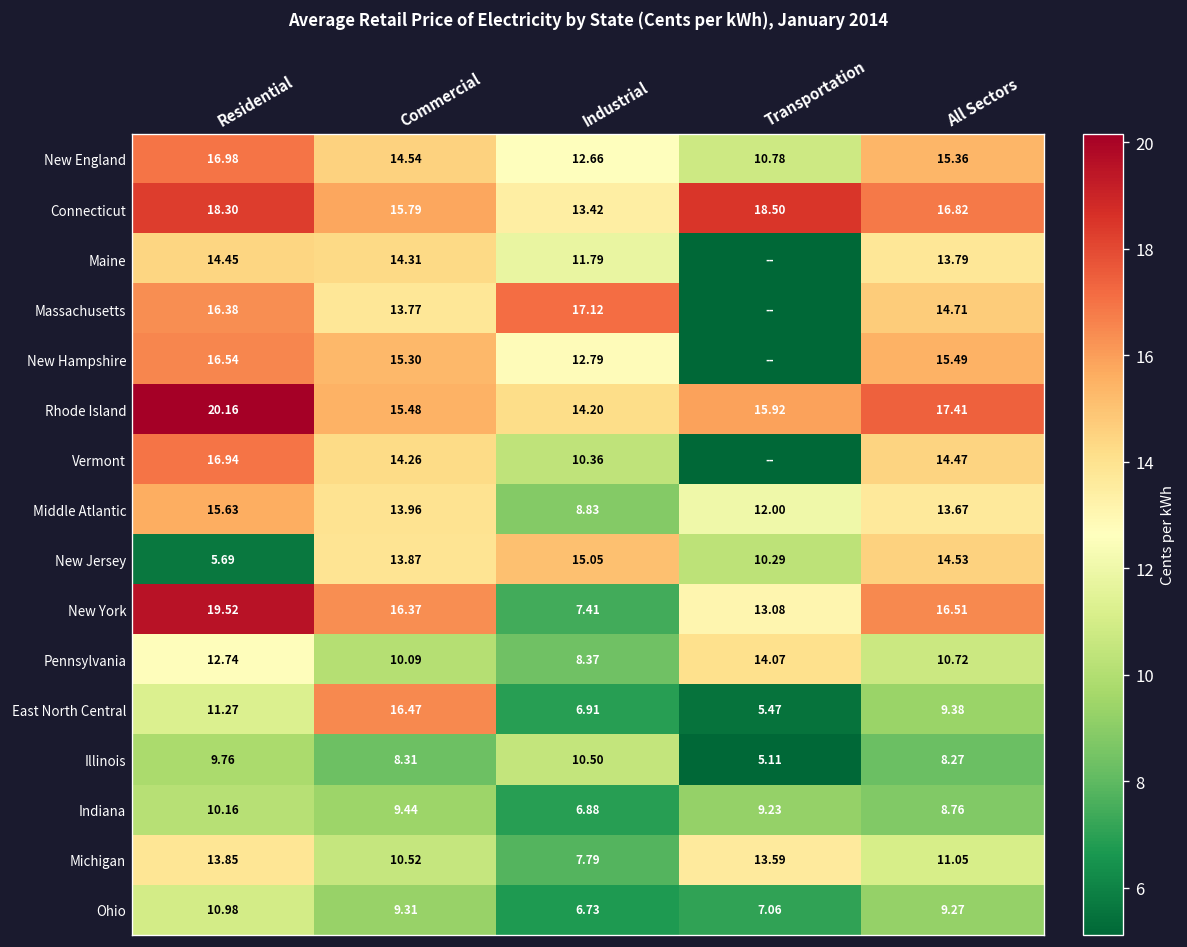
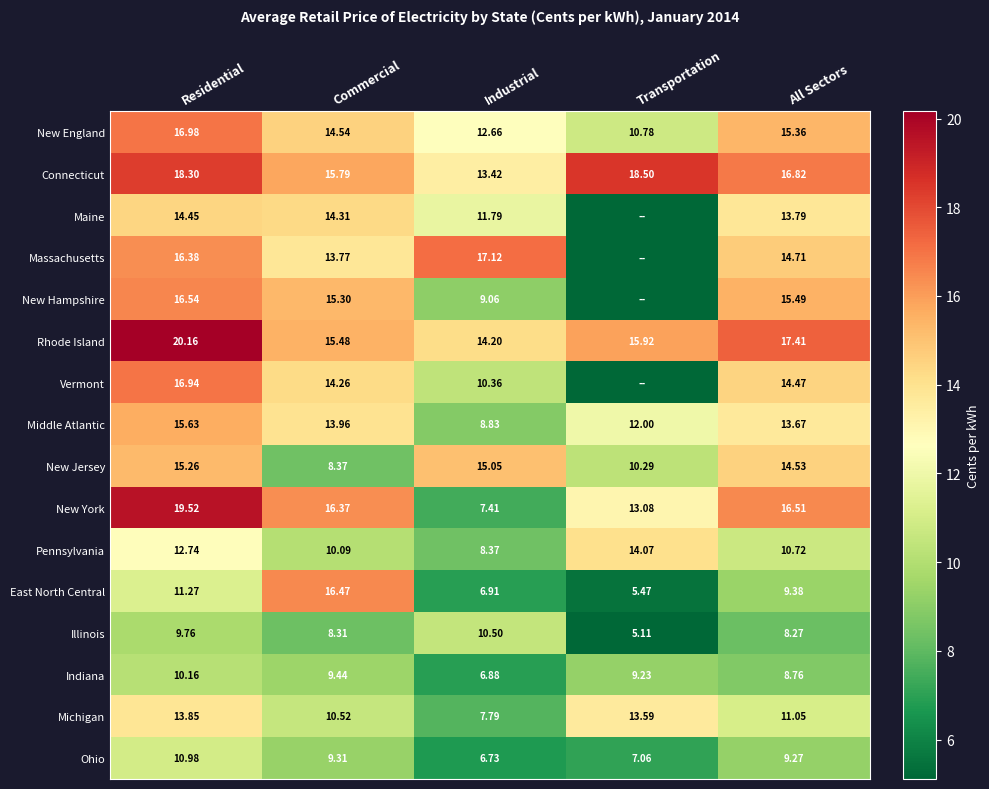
  {
    "New England": {
      "Residential": 16.98,
      "Commercial": 14.54,
      "Industrial": 12.66,
      "Transportation": 10.78,
      "All Sectors": 15.36
    },
    "Connecticut": {
      "Residential": 18.30,
      "Commercial": 15.79,
      "Industrial": 13.42,
      "Transportation": 18.50,
      "All Sectors": 16.82
    },
    "Maine": {
      "Residential": 14.45,
      "Commercial": 14.31,
      "Industrial": 11.79,
      "All Sectors": 13.79
    },
    "Massachusetts": {
      "Residential": 16.38,
      "Commercial": 13.77,
      "Industrial": 17.12,
      "All Sectors": 14.71
    },
    "New Hampshire": {
      "Residential": 16.54,
      "Commercial": 15.30,
-     "Industrial": 12.79,
+     "Industrial": 9.06,
      "All Sectors": 15.49
    },
    "Rhode Island": {
      "Residential": 20.16,
      "Commercial": 15.48,
      "Industrial": 14.20,
      "Transportation": 15.92,
      "All Sectors": 17.41
    },
    "Vermont": {
      "Residential": 16.94,
      "Commercial": 14.26,
      "Industrial": 10.36,
      "All Sectors": 14.47
    },
    "Middle Atlantic": {
      "Residential": 15.63,
      "Commercial": 13.96,
      "Industrial": 8.83,
      "Transportation": 12.00,
      "All Sectors": 13.67
    },
    "New Jersey": {
-     "Residential": 5.69,
-     "Commercial": 13.87,
+     "Residential": 15.26,
+     "Commercial": 8.37,
      "Industrial": 15.05,
      "Transportation": 10.29,
      "All Sectors": 14.53
    },
    "New York": {
      "Residential": 19.52,
      "Commercial": 16.37,
      "Industrial": 7.41,
      "Transportation": 13.08,
      "All Sectors": 16.51
    },
    "Pennsylvania": {
      "Residential": 12.74,
      "Commercial": 10.09,
      "Industrial": 8.37,
      "Transportation": 14.07,
      "All Sectors": 10.72
    },
    "East North Central": {
      "Residential": 11.27,
      "Commercial": 16.47,
      "Industrial": 6.91,
      "Transportation": 5.47,
      "All Sectors": 9.38
    },
    "Illinois": {
      "Residential": 9.76,
      "Commercial": 8.31,
      "Industrial": 10.50,
      "Transportation": 5.11,
      "All Sectors": 8.27
    },
    "Indiana": {
      "Residential": 10.16,
      "Commercial": 9.44,
      "Industrial": 6.88,
      "Transportation": 9.23,
      "All Sectors": 8.76
    },
    "Michigan": {
      "Residential": 13.85,
      "Commercial": 10.52,
      "Industrial": 7.79,
      "Transportation": 13.59,
      "All Sectors": 11.05
    },
    "Ohio": {
      "Residential": 10.98,
      "Commercial": 9.31,
      "Industrial": 6.73,
      "Transportation": 7.06,
      "All Sectors": 9.27
    }
  }
